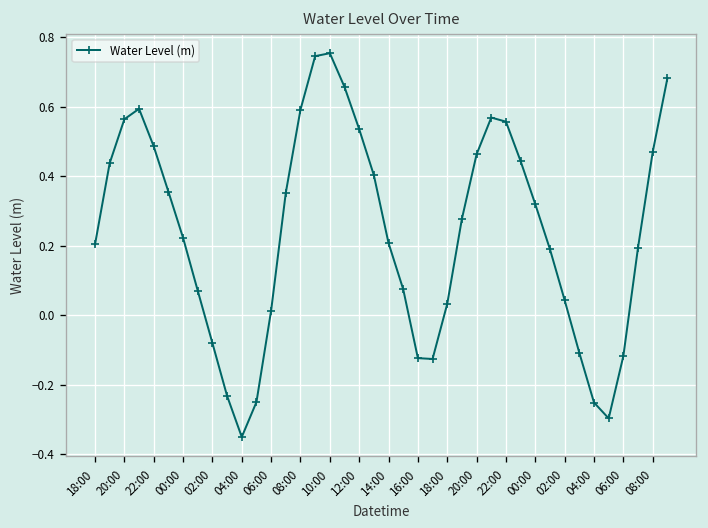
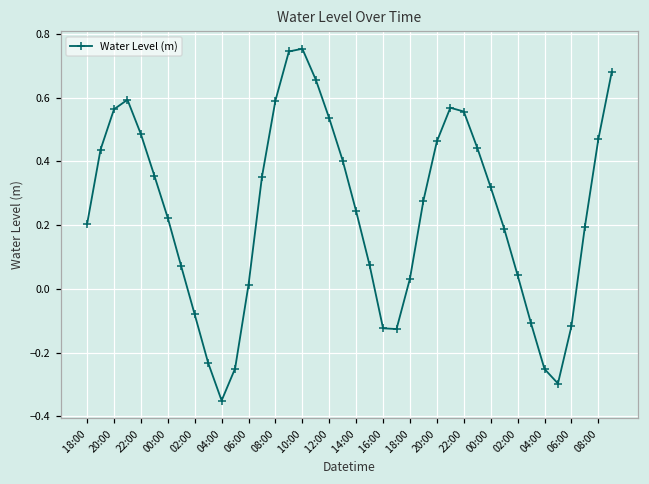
  {
    "10:00": 0.75,
    "12:00": 0.53,
-   "14:00": 0.21,
+   "14:00": 0.24,
    "16:00": -0.12
  }
